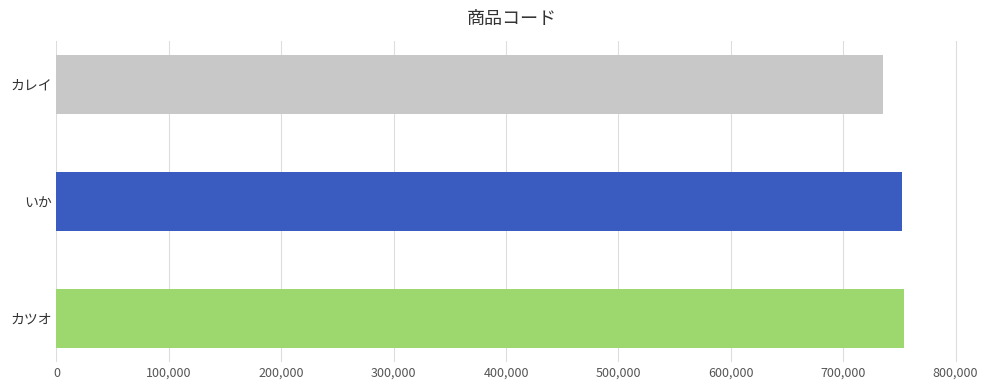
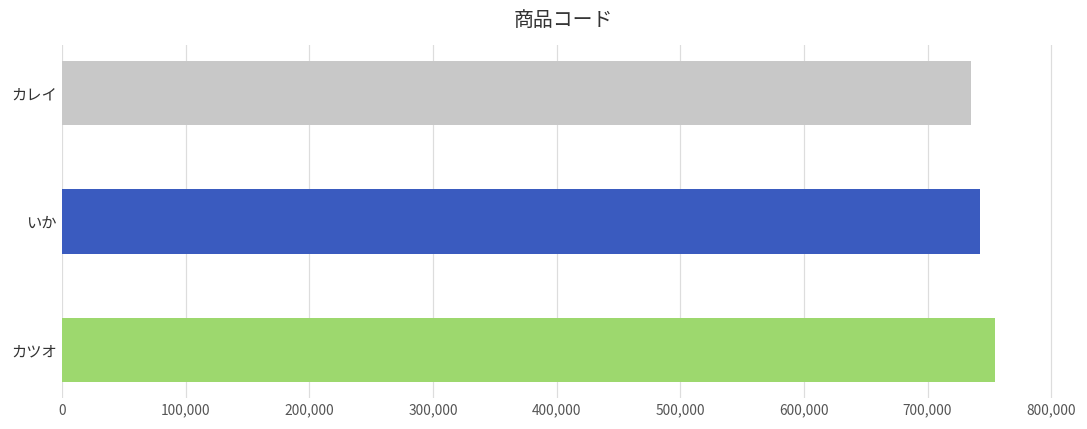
  {
    "カレイ": "735,000",
-   "いか": "752,000",
+   "いか": "742,000",
    "カツオ": "754,000"
  }
